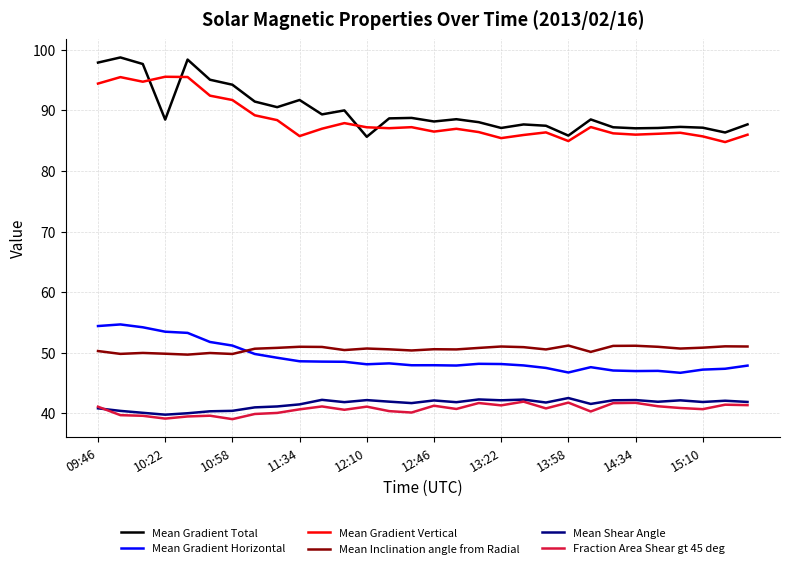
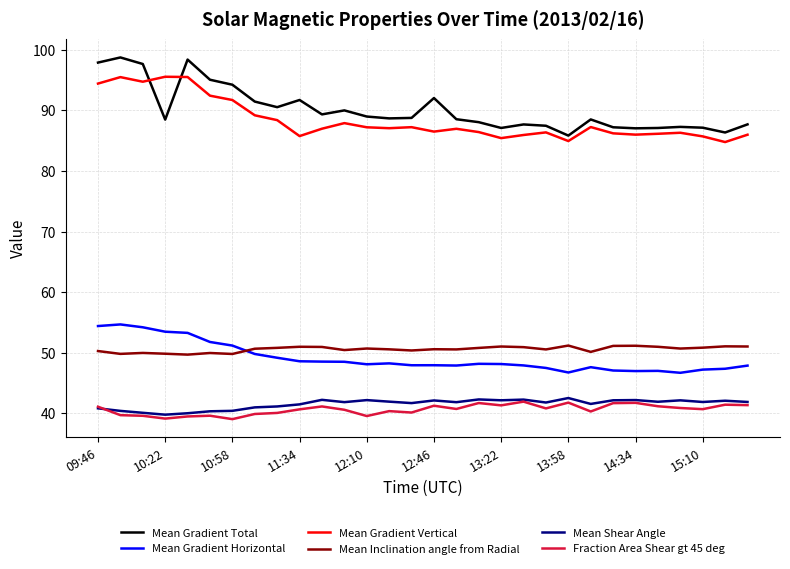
  {
    "Mean Gradient Total": {
      "09:46": 98,
      "10:22": 88,
      "10:58": 94,
      "11:34": 92,
-     "12:10": 86,
-     "12:46": 88,
+     "12:10": 89,
+     "12:46": 92,
      "13:22": 87,
      "13:58": 86,
      "14:34": 87,
      "15:10": 87
    },
    "Mean Gradient Horizontal": {
      "09:46": 54,
      "10:22": 53,
      "10:58": 51,
      "11:34": 49,
      "12:10": 48,
      "12:46": 48,
      "13:22": 48,
      "13:58": 47,
      "14:34": 47,
      "15:10": 47
    },
    "Mean Gradient Vertical": {
      "09:46": 94,
      "10:22": 96,
      "10:58": 92,
      "11:34": 86,
      "12:10": 87,
      "12:46": 86,
      "13:22": 85,
      "13:58": 85,
      "14:34": 86,
      "15:10": 86
    },
    "Mean Inclination angle from Radial": {
      "09:46": 50,
      "10:22": 50,
      "10:58": 50,
      "11:34": 51,
      "12:10": 51,
      "12:46": 51,
      "13:22": 51,
      "13:58": 51,
      "14:34": 51,
      "15:10": 51
    },
    "Mean Shear Angle": {
      "10:22": 40,
      "10:58": 40,
      "11:34": 41,
      "12:10": 42,
      "12:46": 42,
      "13:22": 42,
      "13:58": 43,
      "14:34": 42,
      "15:10": 42
    },
    "Fraction Area Shear gt 45 deg": {
      "10:22": 39,
      "10:58": 39,
      "11:34": 41,
-     "12:10": 41,
+     "12:10": 40,
      "12:46": 41,
      "13:22": 41,
      "13:58": 42,
      "14:34": 42,
      "15:10": 41
    }
  }
